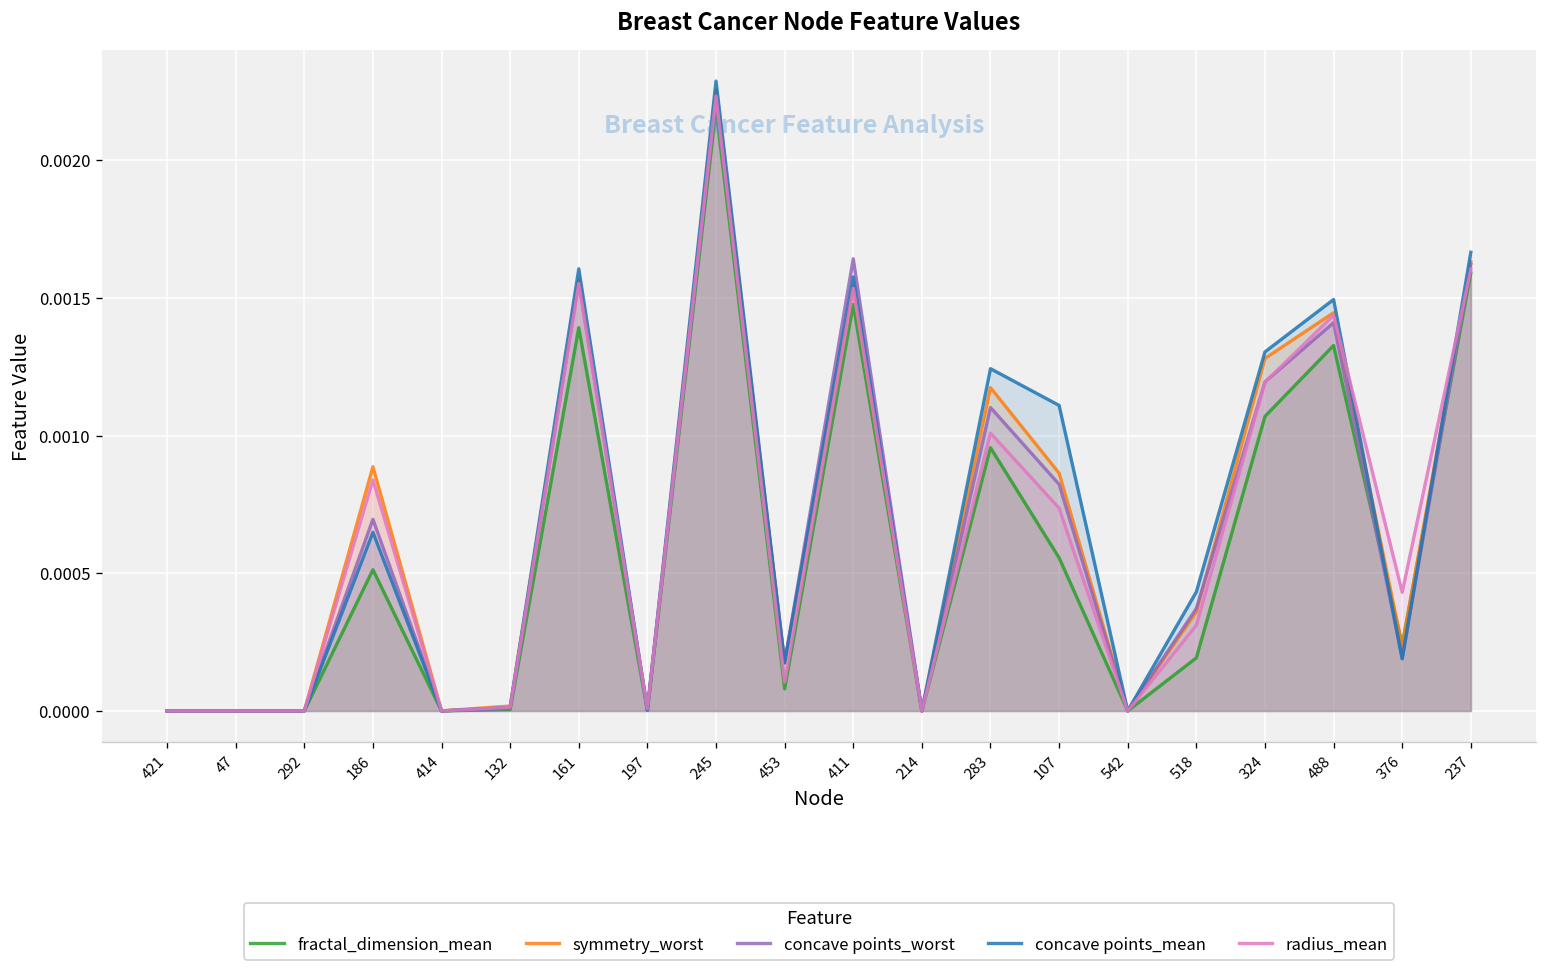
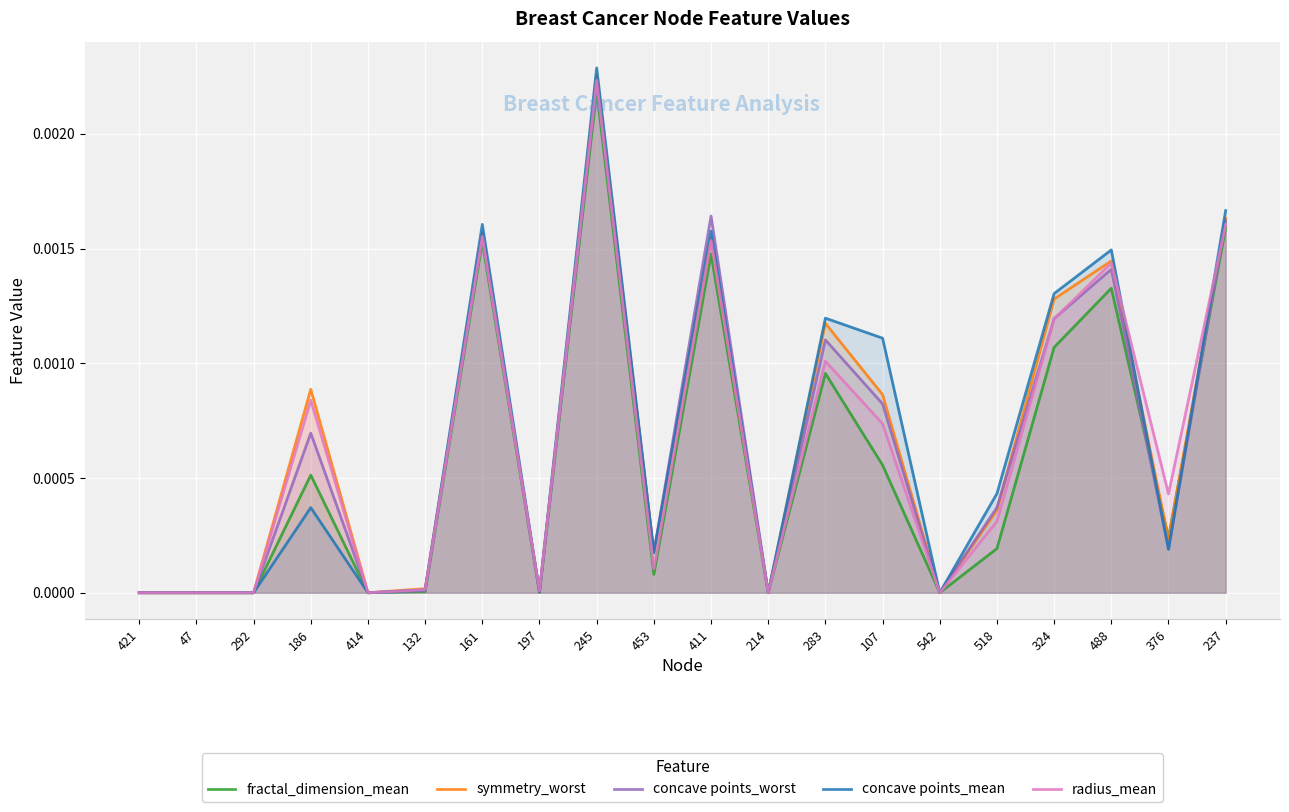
  {
    "fractal_dimension_mean": {
      "186": 0.00051,
-     "161": 0.00139,
+     "161": 0.00153,
      "245": 0.00219,
      "453": 0.00008,
      "411": 0.00148,
      "283": 0.00096,
      "107": 0.00056,
      "518": 0.00019,
      "324": 0.00107,
      "488": 0.00133,
      "237": 0.00159
    },
    "symmetry_worst": {
      "186": 0.00089,
      "245": 0.00226,
      "283": 0.00117,
      "107": 0.00086,
      "518": 0.00036,
      "324": 0.00128
    },
    "concave points_worst": {
      "186": 0.00070,
      "411": 0.00164,
      "283": 0.00110,
      "107": 0.00082,
      "518": 0.00037,
      "488": 0.00141
    },
    "concave points_mean": {
-     "186": 0.00065,
+     "186": 0.00037,
      "161": 0.00161,
      "245": 0.00229,
      "411": 0.00158,
-     "283": 0.00124,
+     "283": 0.00120,
      "107": 0.00111,
      "518": 0.00043,
      "324": 0.00130,
      "488": 0.00149,
      "237": 0.00167
    },
    "radius_mean": {
      "186": 0.00084,
      "453": 0.00010,
      "283": 0.00101,
      "107": 0.00074,
      "518": 0.00031,
      "376": 0.00043,
      "237": 0.00160
    }
  }
